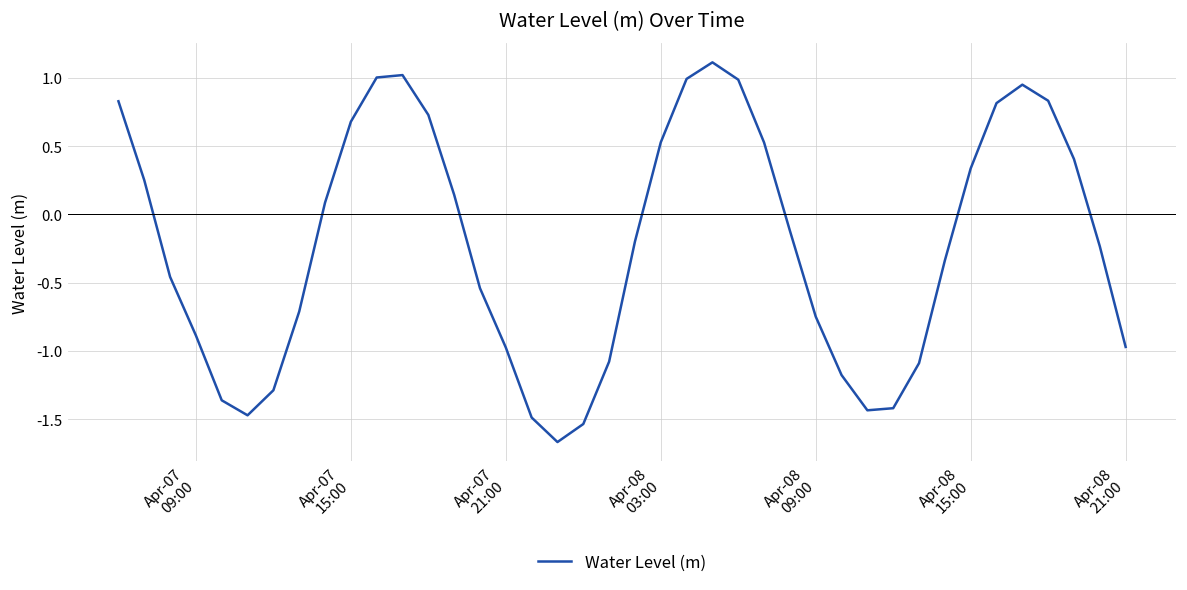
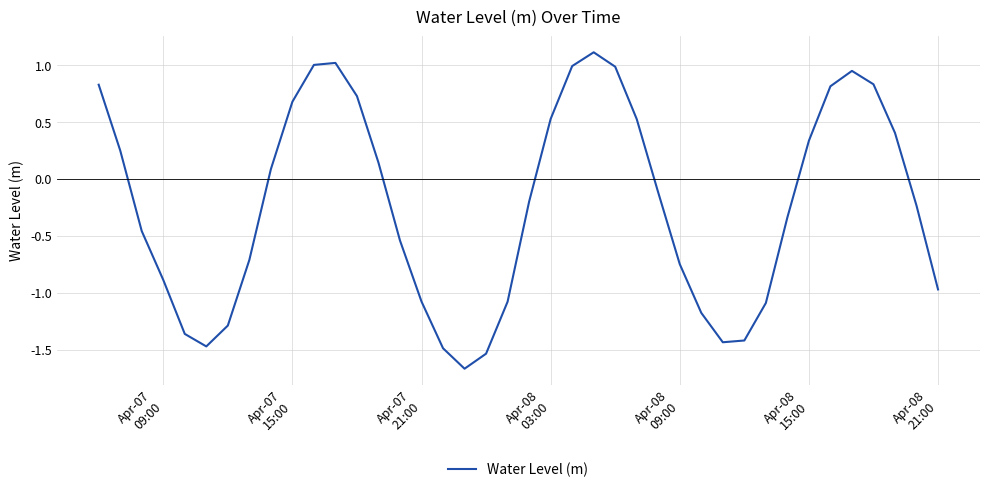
  {
    "Apr-07 09:00": -0.89,
    "Apr-07 15:00": 0.68,
-   "Apr-07 21:00": -0.97,
+   "Apr-07 21:00": -1.08,
    "Apr-08 03:00": 0.53,
    "Apr-08 09:00": -0.75,
    "Apr-08 15:00": 0.34,
    "Apr-08 21:00": -0.97
  }
